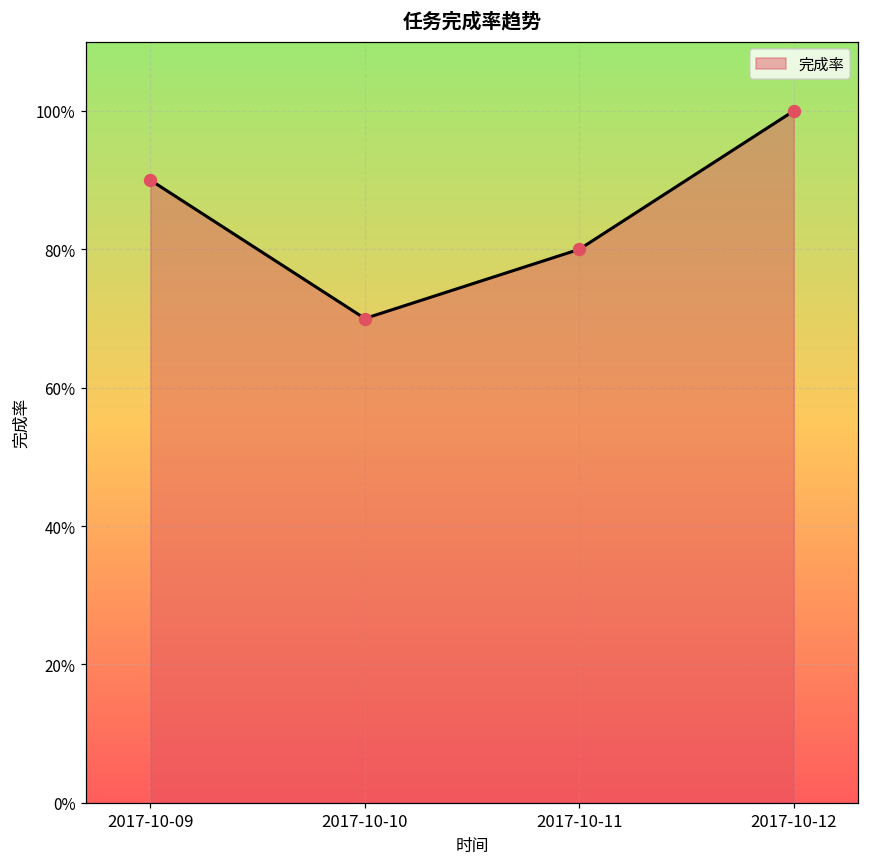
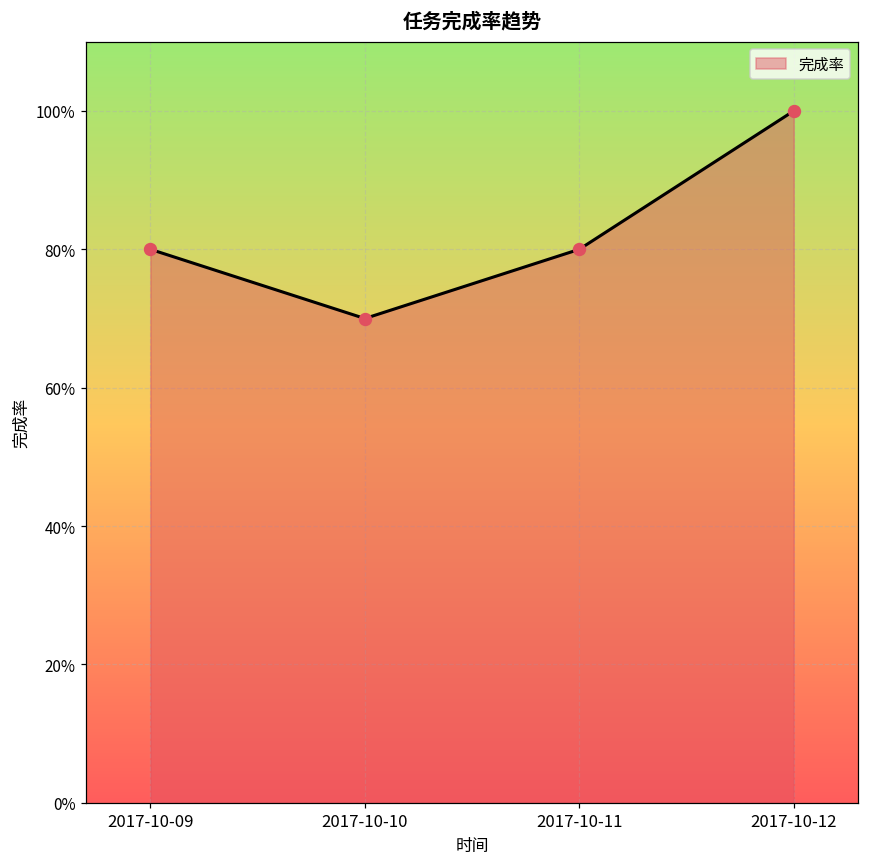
  {
-   "2017-10-09": "90%",
+   "2017-10-09": "80%",
    "2017-10-10": "70%",
    "2017-10-11": "80%",
    "2017-10-12": "100%"
  }
